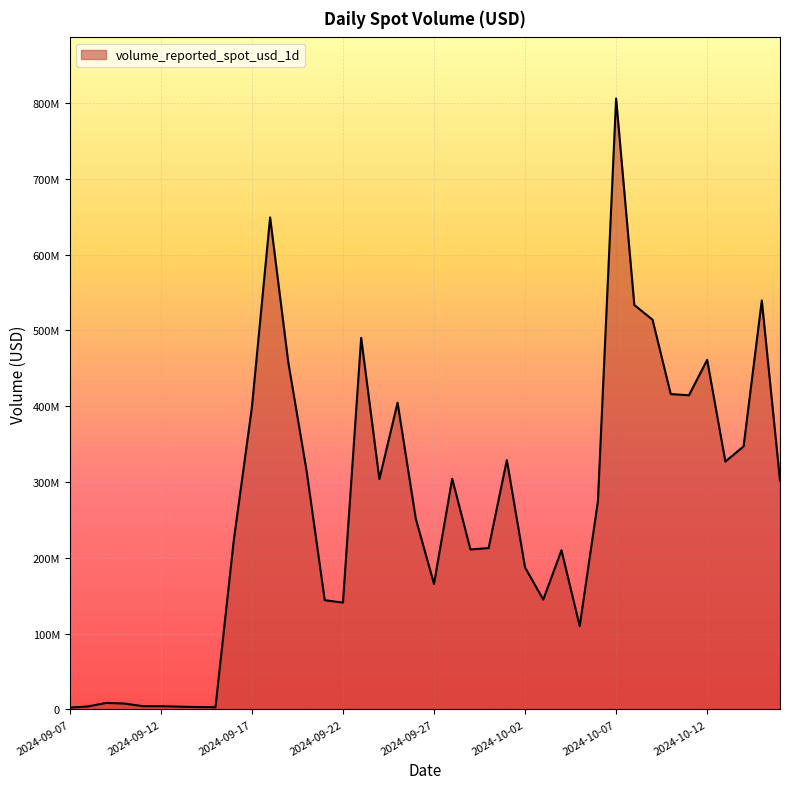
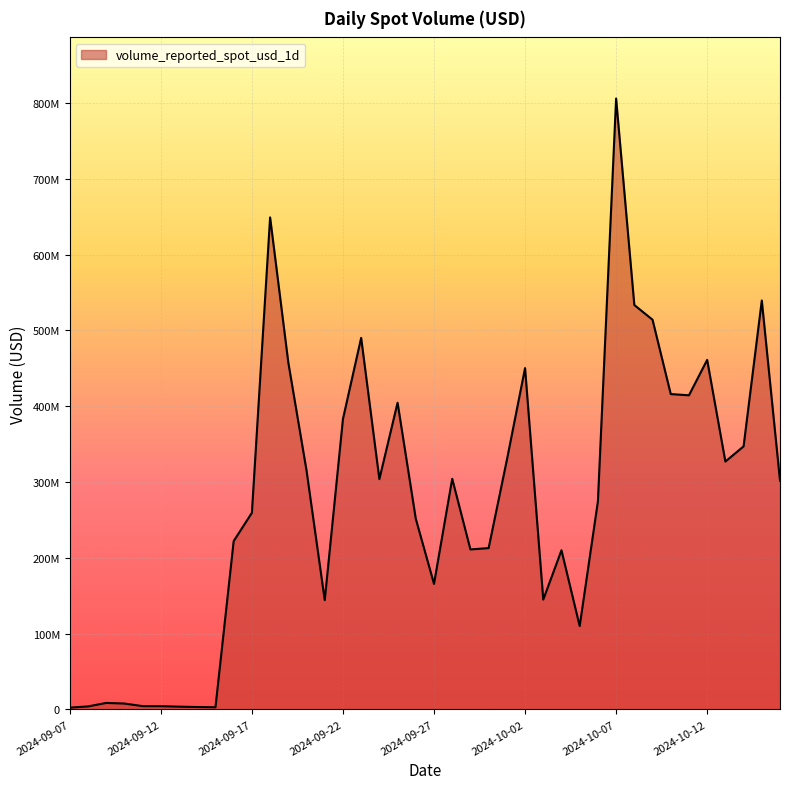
  {
    "2024-09-07": 0,
    "2024-09-12": 0,
-   "2024-09-17": 400000000,
-   "2024-09-22": 140000000,
+   "2024-09-17": 260000000,
+   "2024-09-22": 380000000,
    "2024-09-27": 170000000,
-   "2024-10-02": 190000000,
+   "2024-10-02": 450000000,
    "2024-10-07": 810000000,
    "2024-10-12": 460000000
  }
